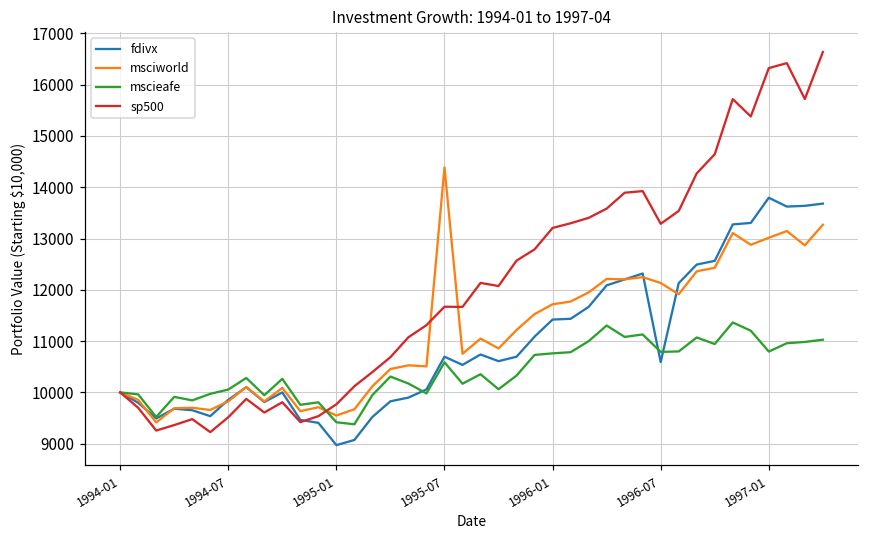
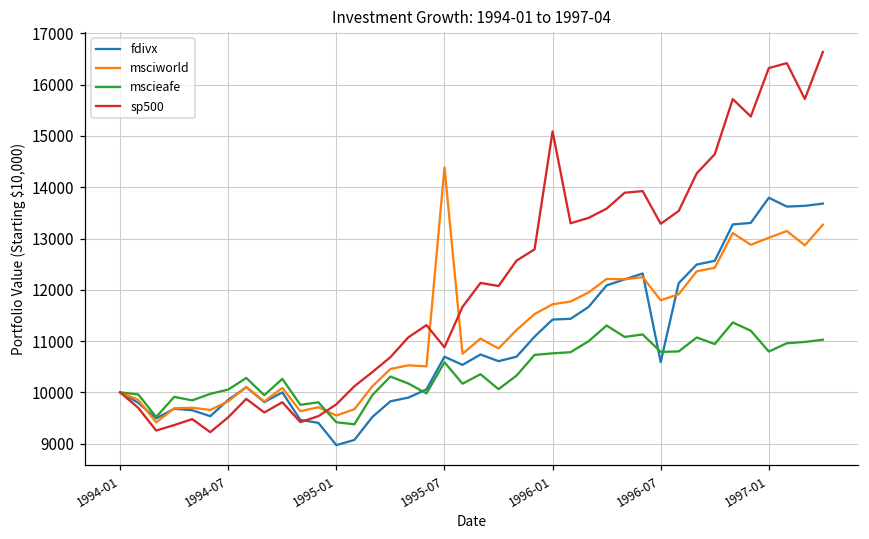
  {
    "fdivx": {
      "1995-01": 9000,
      "1995-07": 10700,
      "1996-01": 11400,
      "1996-07": 10600,
      "1997-01": 13800
    },
    "msciworld": {
      "1995-01": 9500,
      "1995-07": 14400,
      "1996-01": 11700,
-     "1996-07": 12100,
+     "1996-07": 11800,
      "1997-01": 13000
    },
    "mscieafe": {
      "1994-07": 10100,
      "1995-01": 9400,
      "1995-07": 10600,
      "1996-01": 10800,
      "1996-07": 10800,
      "1997-01": 10800
    },
    "sp500": {
      "1994-07": 9500,
      "1995-01": 9800,
-     "1995-07": 11700,
-     "1996-01": 13200,
+     "1995-07": 10900,
+     "1996-01": 15100,
      "1996-07": 13300,
      "1997-01": 16300
    }
  }
